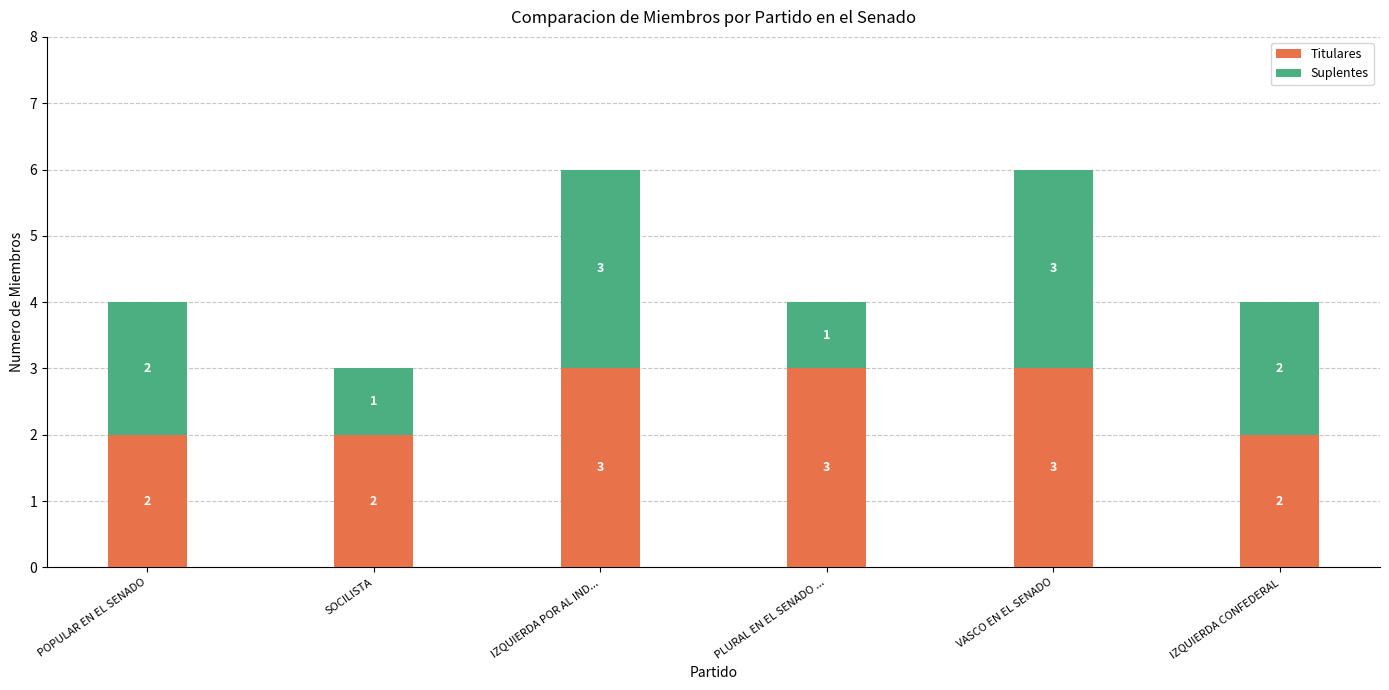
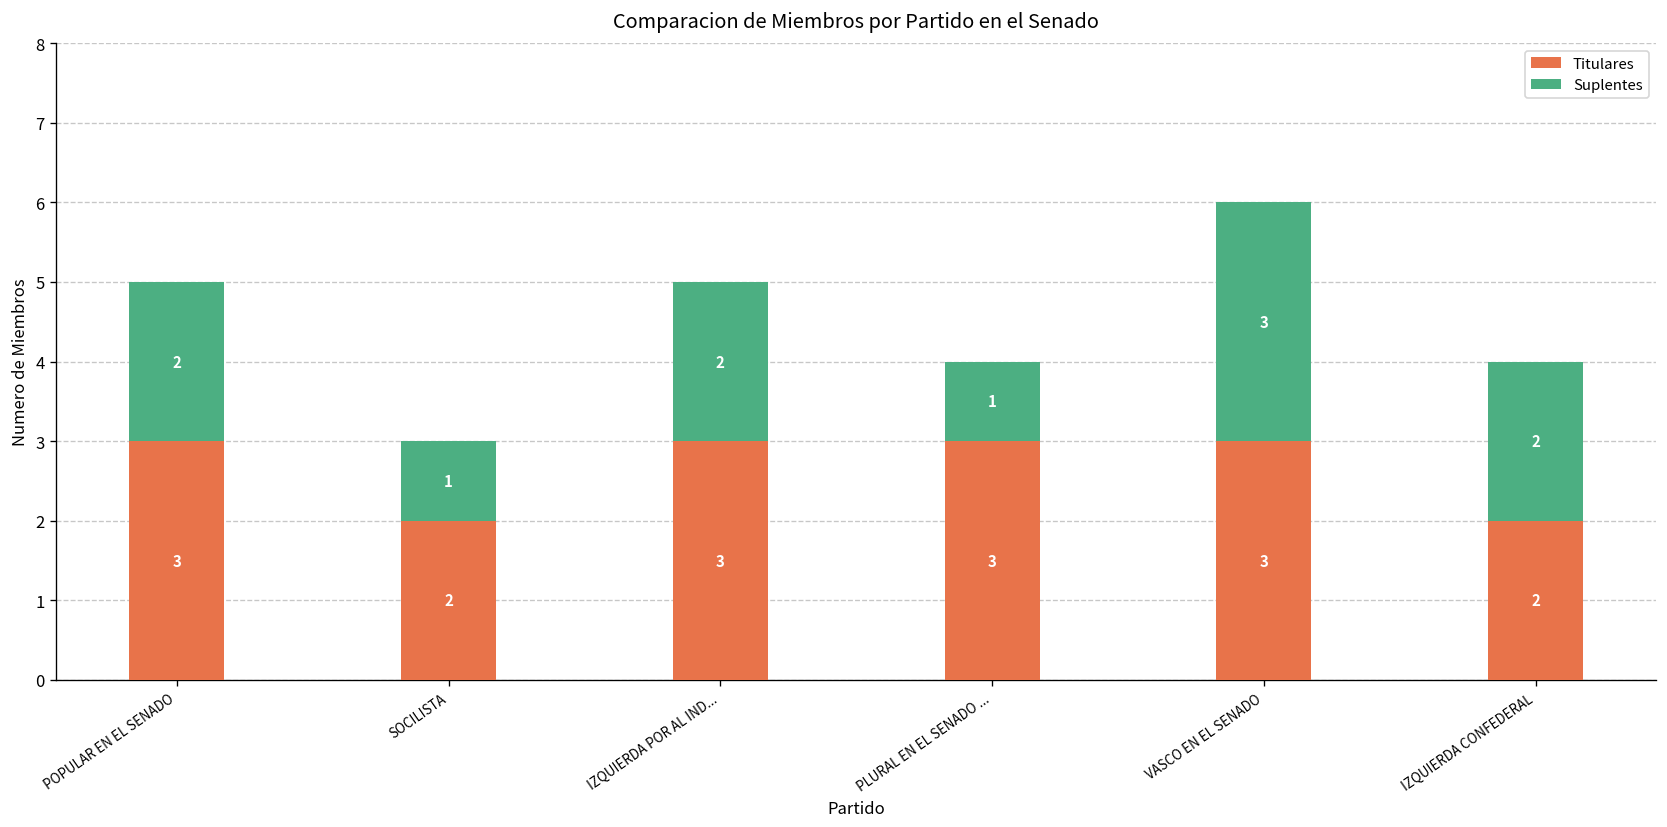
  {
    "Titulares": {
-     "POPULAR EN EL SENADO": 2,
+     "POPULAR EN EL SENADO": 3,
      "SOCILISTA": 2,
      "IZQUIERDA POR AL IND...": 3,
      "PLURAL EN EL SENADO ...": 3,
      "VASCO EN EL SENADO": 3,
      "IZQUIERDA CONFEDERAL": 2
    },
    "Suplentes": {
      "POPULAR EN EL SENADO": 2,
      "SOCILISTA": 1,
-     "IZQUIERDA POR AL IND...": 3,
+     "IZQUIERDA POR AL IND...": 2,
      "PLURAL EN EL SENADO ...": 1,
      "VASCO EN EL SENADO": 3,
      "IZQUIERDA CONFEDERAL": 2
    }
  }
